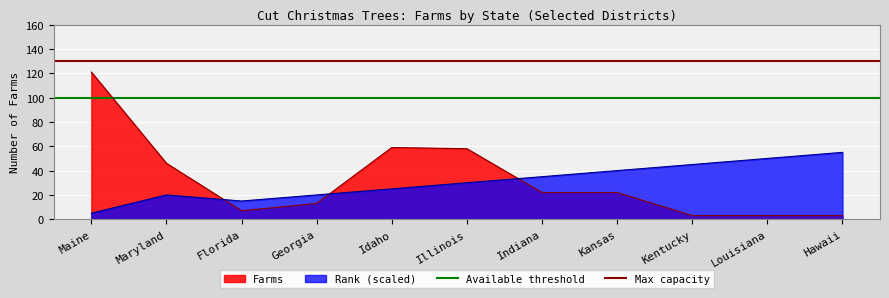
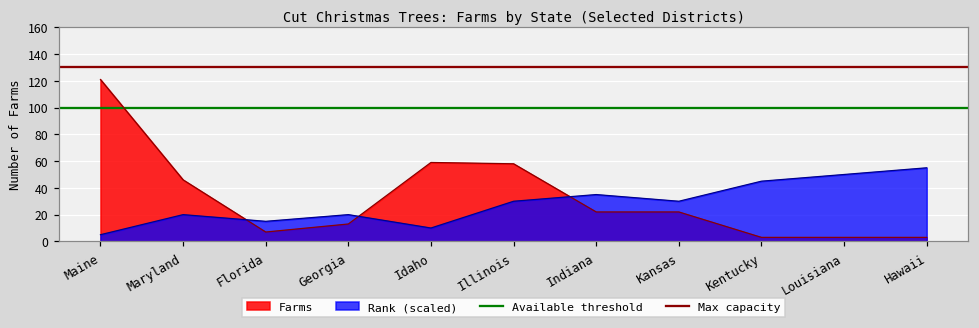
  {
    "Farms": {
      "Maine": 121,
      "Maryland": 46,
      "Florida": 7,
      "Georgia": 13,
      "Idaho": 59,
      "Illinois": 58,
      "Indiana": 22,
      "Kansas": 22,
      "Kentucky": 3,
      "Louisiana": 3,
      "Hawaii": 3
    },
    "Rank (scaled)": {
      "Maine": 5,
      "Maryland": 20,
      "Florida": 15,
      "Georgia": 20,
-     "Idaho": 25,
+     "Idaho": 10,
      "Illinois": 30,
      "Indiana": 35,
-     "Kansas": 40,
+     "Kansas": 30,
      "Kentucky": 45,
      "Louisiana": 50,
      "Hawaii": 55
    }
  }
